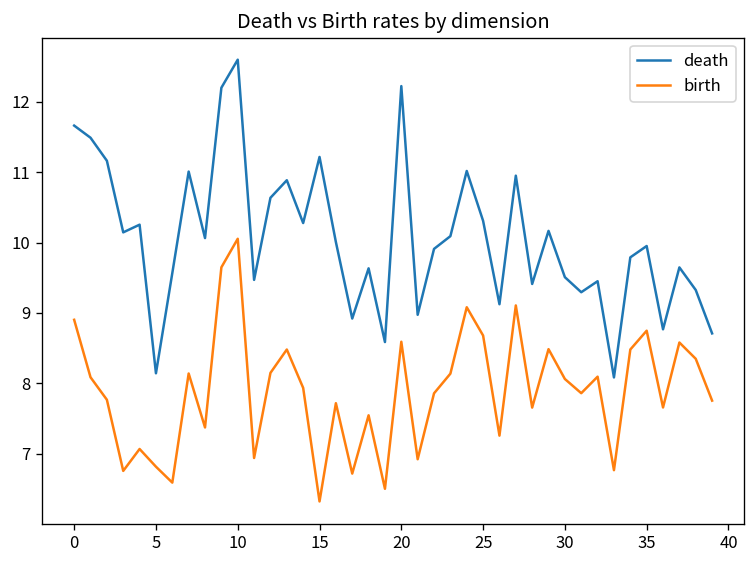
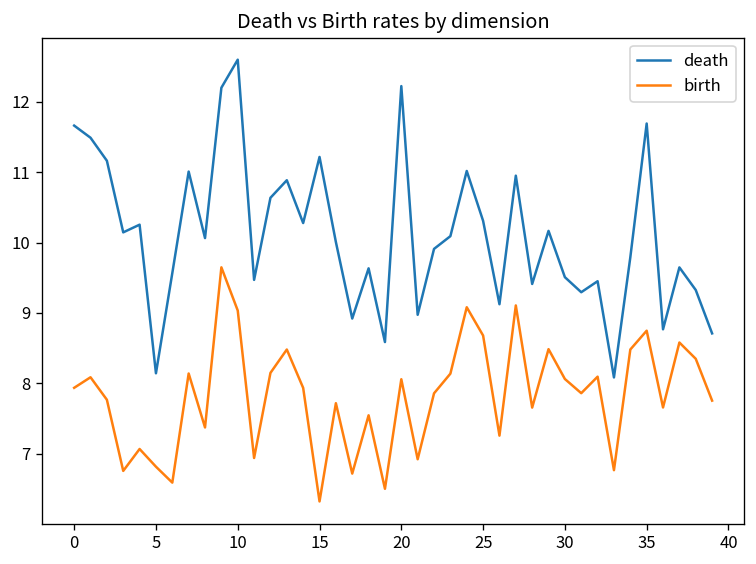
  {
    "death": {
      "0": 11.7,
      "5": 8.1,
      "10": 12.6,
      "15": 11.2,
      "20": 12.2,
      "25": 10.3,
      "30": 9.5,
-     "35": 10.0
+     "35": 11.7
    },
    "birth": {
-     "0": 8.9,
+     "0": 7.9,
      "5": 6.8,
-     "10": 10.1,
+     "10": 9.0,
      "15": 6.3,
-     "20": 8.6,
+     "20": 8.1,
      "25": 8.7,
      "30": 8.1,
      "35": 8.7
    }
  }
